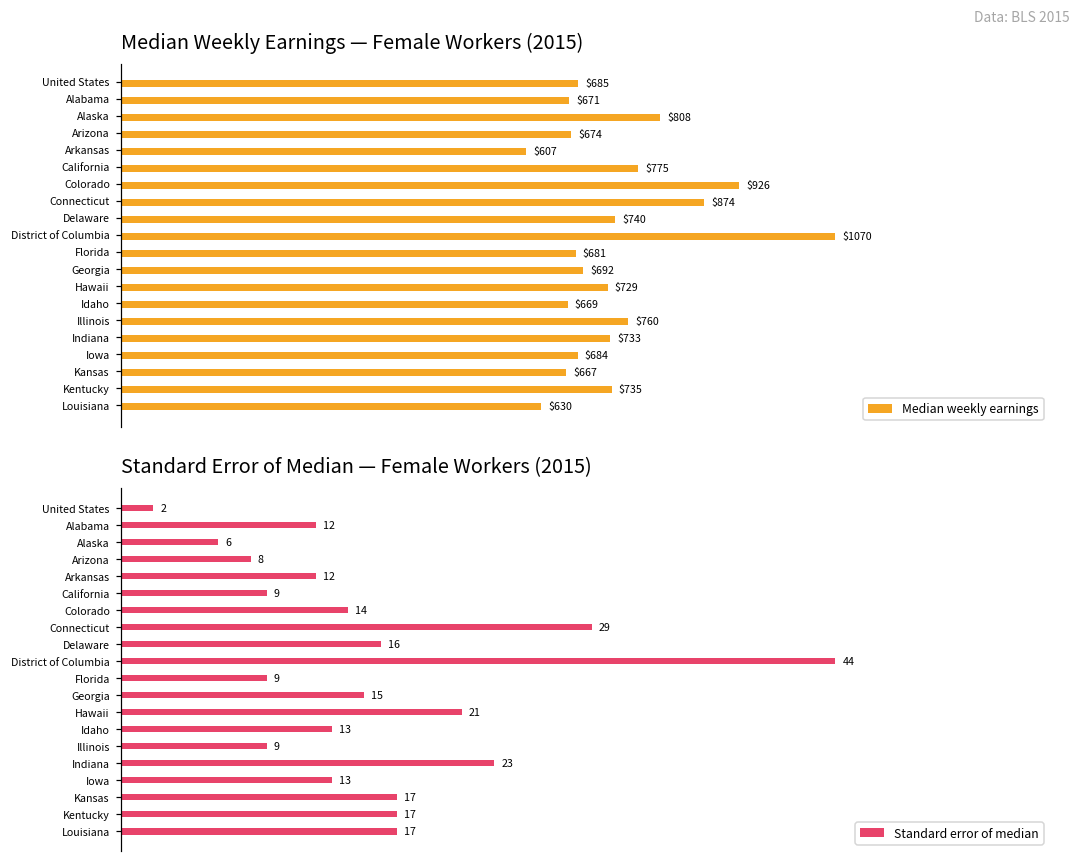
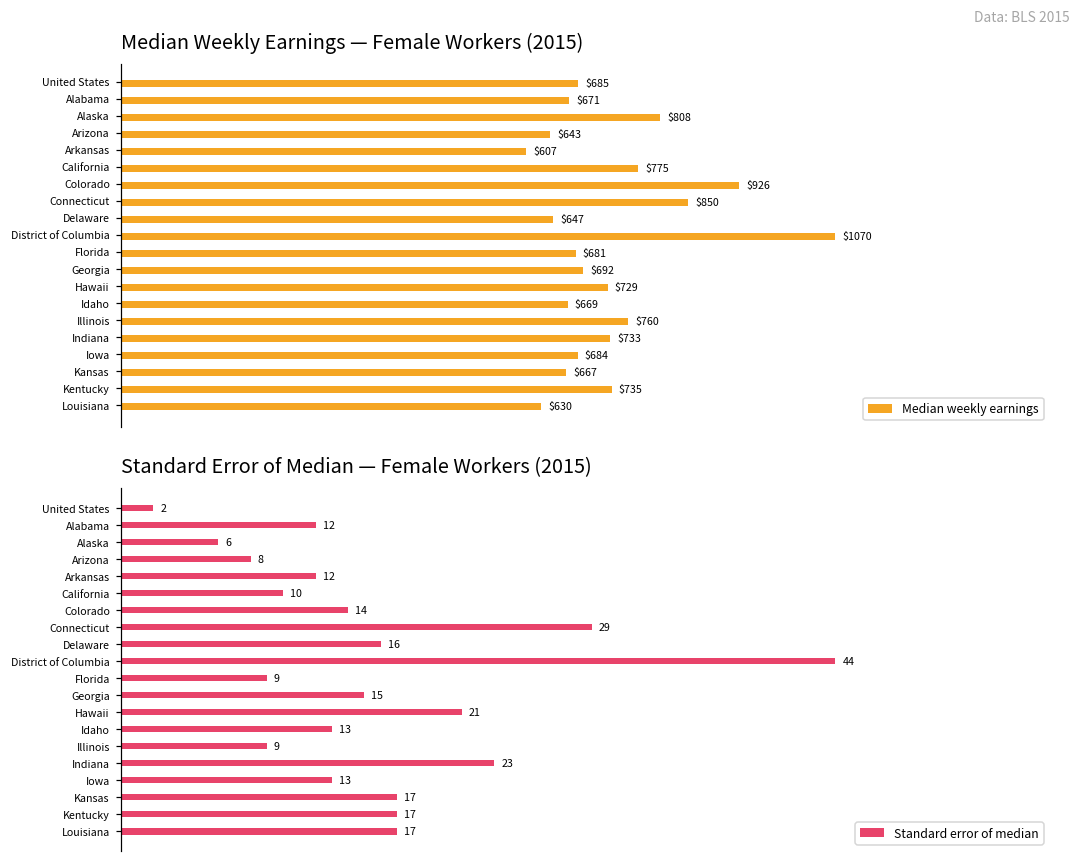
  {
    "Median Weekly Earnings — Female Workers (2015)": {
-     "Arizona": "$674",
-     "Connecticut": "$874",
-     "Delaware": "$740"
+     "Arizona": "$643",
+     "Connecticut": "$850",
+     "Delaware": "$647"
    },
    "Standard Error of Median — Female Workers (2015)": {
-     "California": "9"
+     "California": "10"
    }
  }
